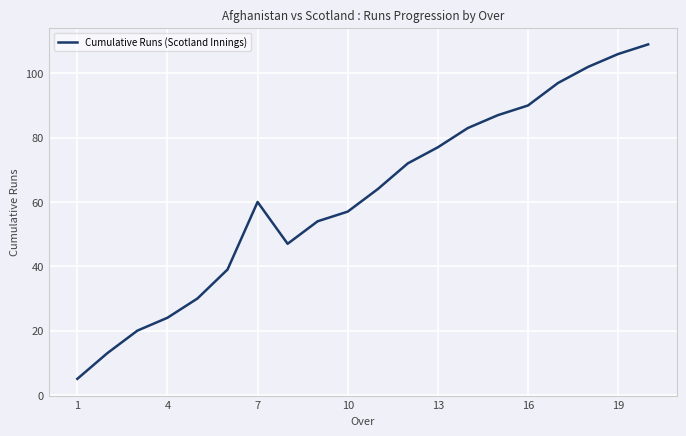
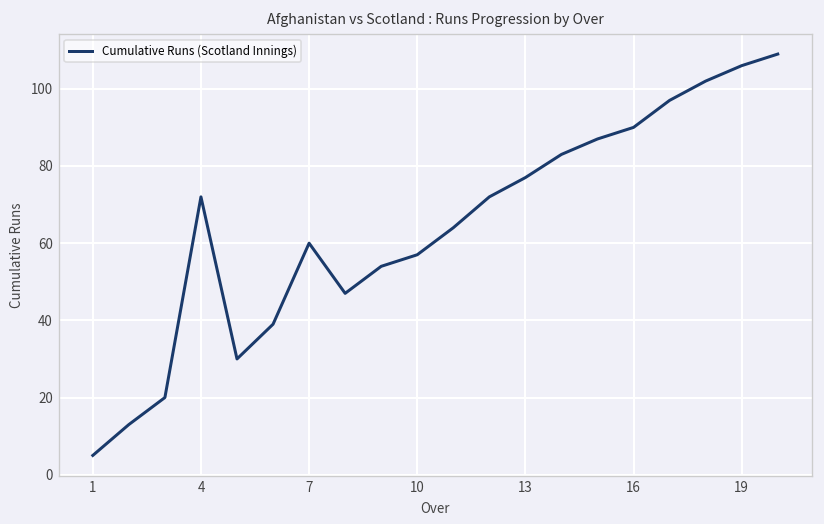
  {
    "1": 5,
-   "4": 24,
+   "4": 72,
    "7": 60,
    "10": 57,
    "13": 77,
    "16": 90,
    "19": 106
  }
